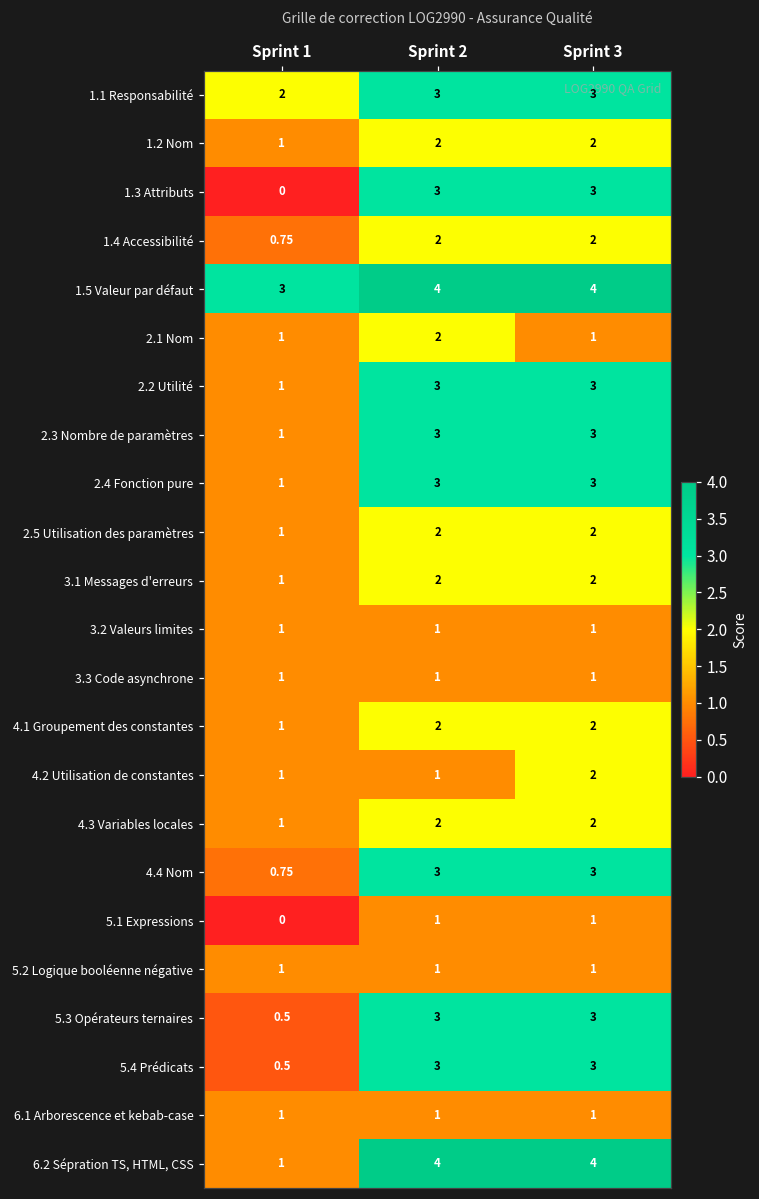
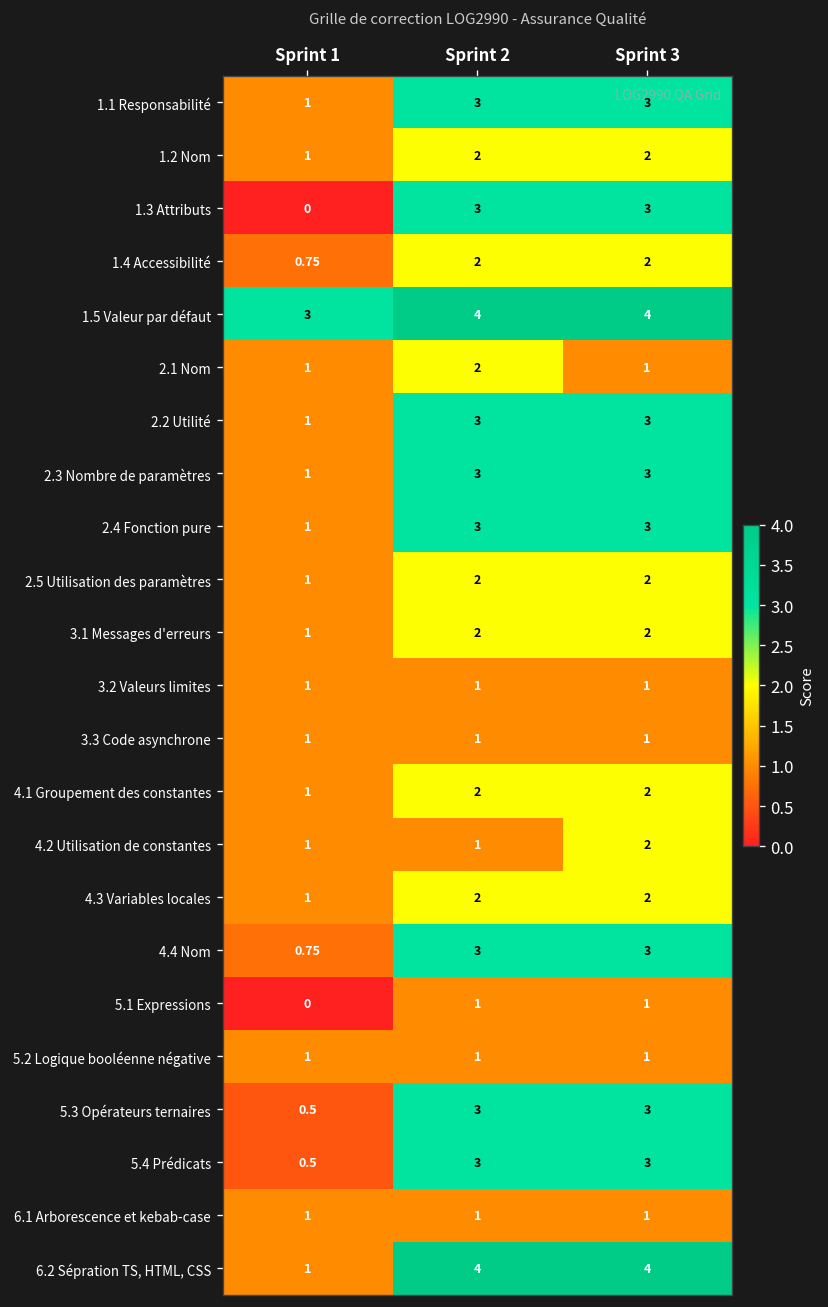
  {
    "1.1 Responsabilité": {
-     "Sprint 1": 2,
+     "Sprint 1": 1,
      "Sprint 2": 3
    },
    "1.2 Nom": {
      "Sprint 1": 1,
      "Sprint 2": 2,
      "Sprint 3": 2
    },
    "1.3 Attributs": {
      "Sprint 1": 0,
      "Sprint 2": 3,
      "Sprint 3": 3
    },
    "1.4 Accessibilité": {
      "Sprint 1": 0.75,
      "Sprint 2": 2,
      "Sprint 3": 2
    },
    "1.5 Valeur par défaut": {
      "Sprint 1": 3,
      "Sprint 2": 4,
      "Sprint 3": 4
    },
    "2.1 Nom": {
      "Sprint 1": 1,
      "Sprint 2": 2,
      "Sprint 3": 1
    },
    "2.2 Utilité": {
      "Sprint 1": 1,
      "Sprint 2": 3,
      "Sprint 3": 3
    },
    "2.3 Nombre de paramètres": {
      "Sprint 1": 1,
      "Sprint 2": 3,
      "Sprint 3": 3
    },
    "2.4 Fonction pure": {
      "Sprint 1": 1,
      "Sprint 2": 3,
      "Sprint 3": 3
    },
    "2.5 Utilisation des paramètres": {
      "Sprint 1": 1,
      "Sprint 2": 2,
      "Sprint 3": 2
    },
    "3.1 Messages d'erreurs": {
      "Sprint 1": 1,
      "Sprint 2": 2,
      "Sprint 3": 2
    },
    "3.2 Valeurs limites": {
      "Sprint 1": 1,
      "Sprint 2": 1,
      "Sprint 3": 1
    },
    "3.3 Code asynchrone": {
      "Sprint 1": 1,
      "Sprint 2": 1,
      "Sprint 3": 1
    },
    "4.1 Groupement des constantes": {
      "Sprint 1": 1,
      "Sprint 2": 2,
      "Sprint 3": 2
    },
    "4.2 Utilisation de constantes": {
      "Sprint 1": 1,
      "Sprint 2": 1,
      "Sprint 3": 2
    },
    "4.3 Variables locales": {
      "Sprint 1": 1,
      "Sprint 2": 2,
      "Sprint 3": 2
    },
    "4.4 Nom": {
      "Sprint 1": 0.75,
      "Sprint 2": 3,
      "Sprint 3": 3
    },
    "5.1 Expressions": {
      "Sprint 1": 0,
      "Sprint 2": 1,
      "Sprint 3": 1
    },
    "5.2 Logique booléenne négative": {
      "Sprint 1": 1,
      "Sprint 2": 1,
      "Sprint 3": 1
    },
    "5.3 Opérateurs ternaires": {
      "Sprint 1": 0.5,
      "Sprint 2": 3,
      "Sprint 3": 3
    },
    "5.4 Prédicats": {
      "Sprint 1": 0.5,
      "Sprint 2": 3,
      "Sprint 3": 3
    },
    "6.1 Arborescence et kebab-case": {
      "Sprint 1": 1,
      "Sprint 2": 1,
      "Sprint 3": 1
    },
    "6.2 Sépration TS, HTML, CSS": {
      "Sprint 1": 1,
      "Sprint 2": 4,
      "Sprint 3": 4
    }
  }
